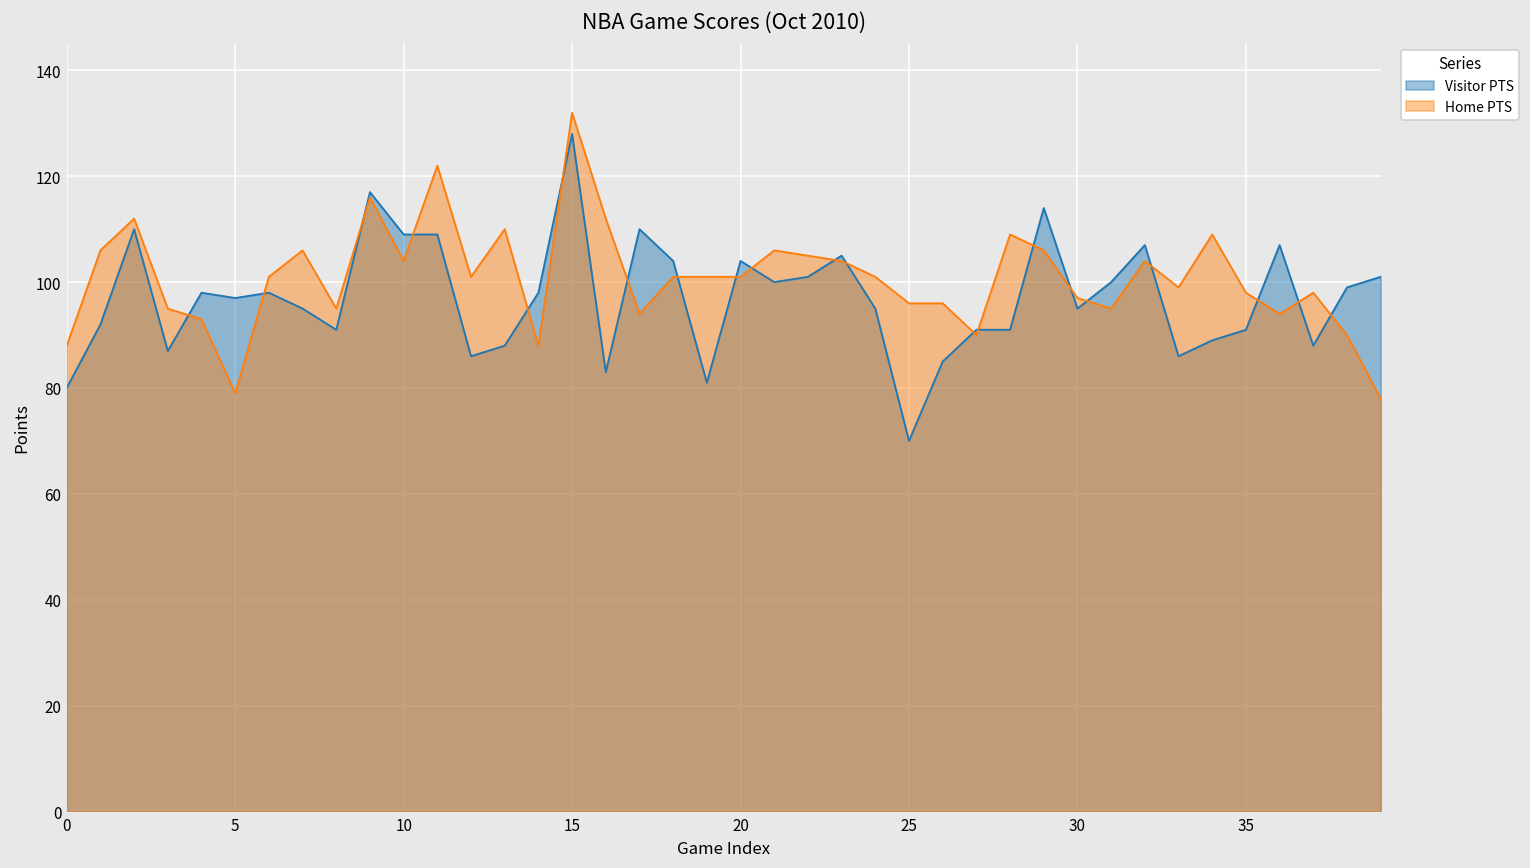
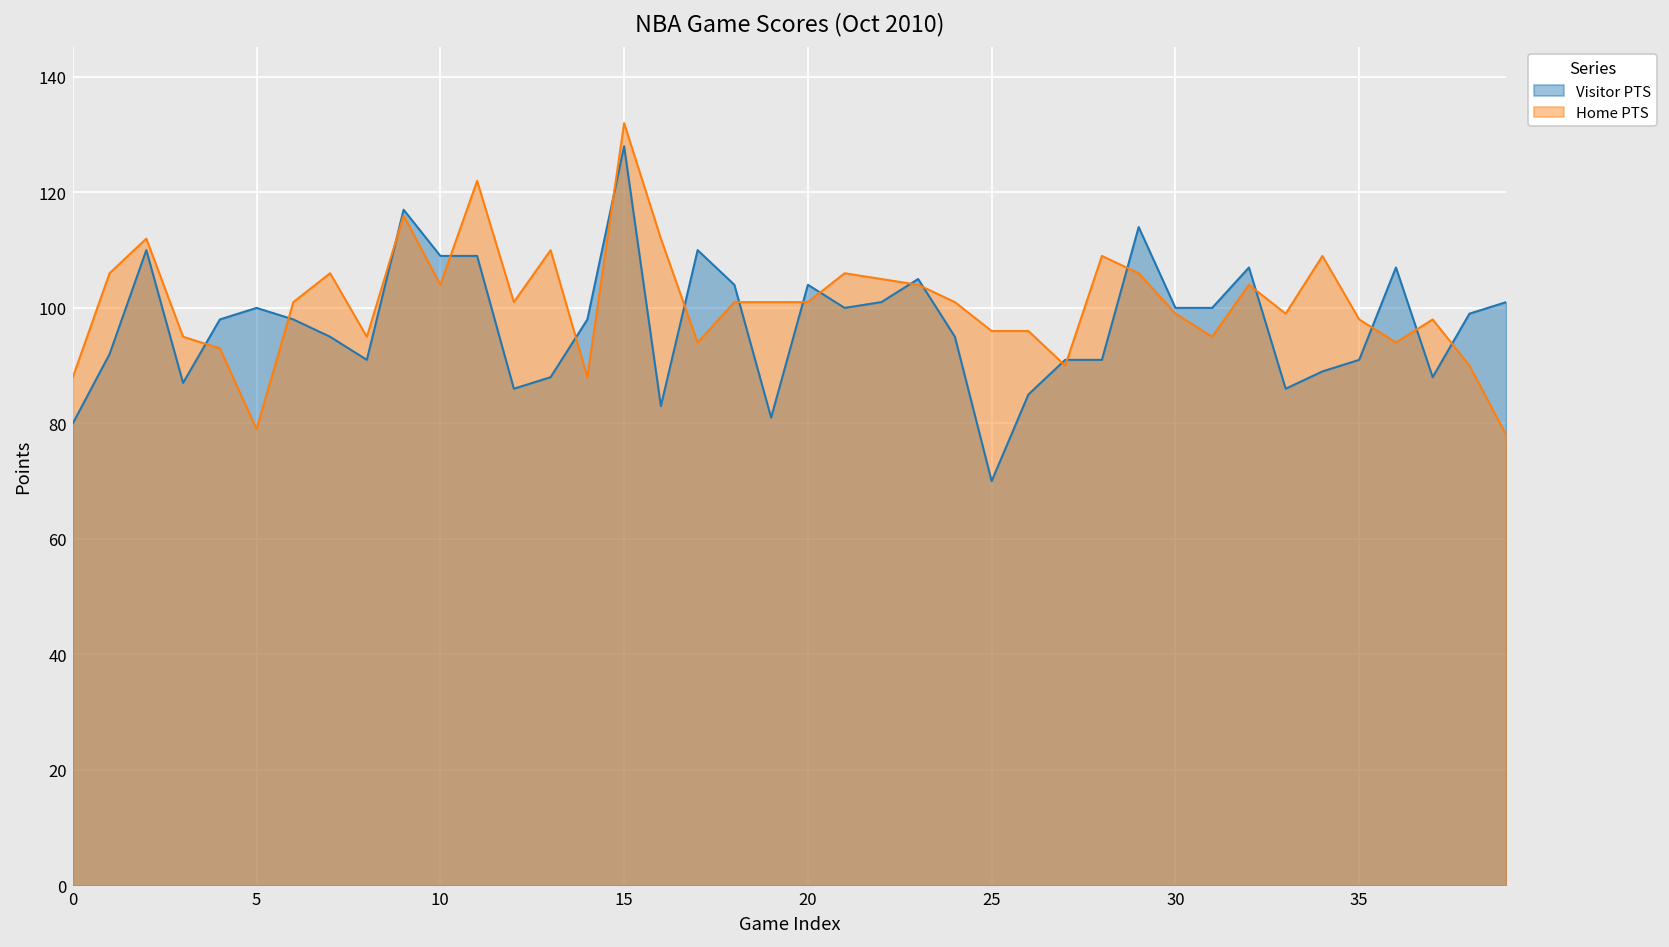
  {
    "Visitor PTS": {
      "0": 80,
-     "5": 97,
+     "5": 100,
      "10": 109,
      "15": 128,
      "20": 104,
      "25": 70,
-     "30": 95,
+     "30": 100,
      "35": 91
    },
    "Home PTS": {
      "0": 88,
      "5": 79,
      "10": 104,
      "15": 132,
      "20": 101,
      "25": 96,
-     "30": 97,
+     "30": 99,
      "35": 98
    }
  }
